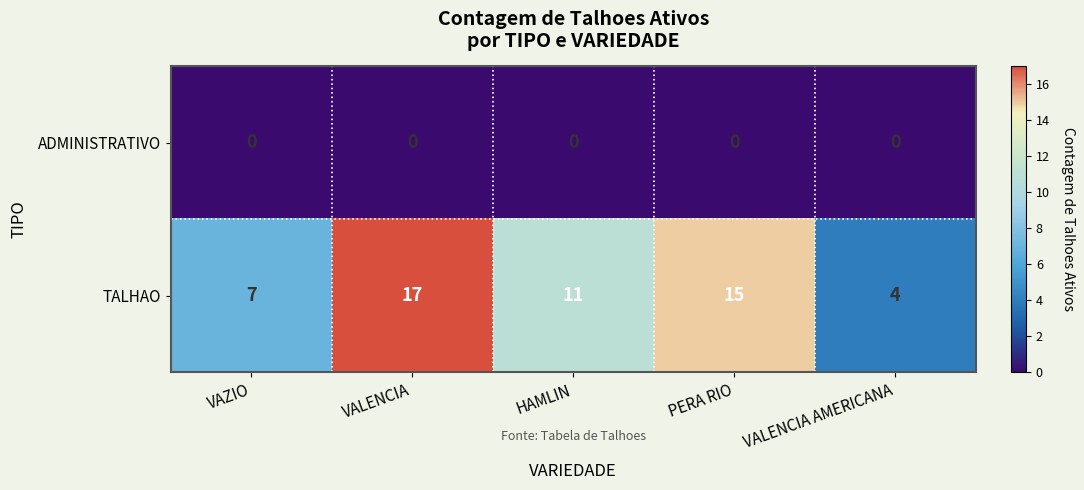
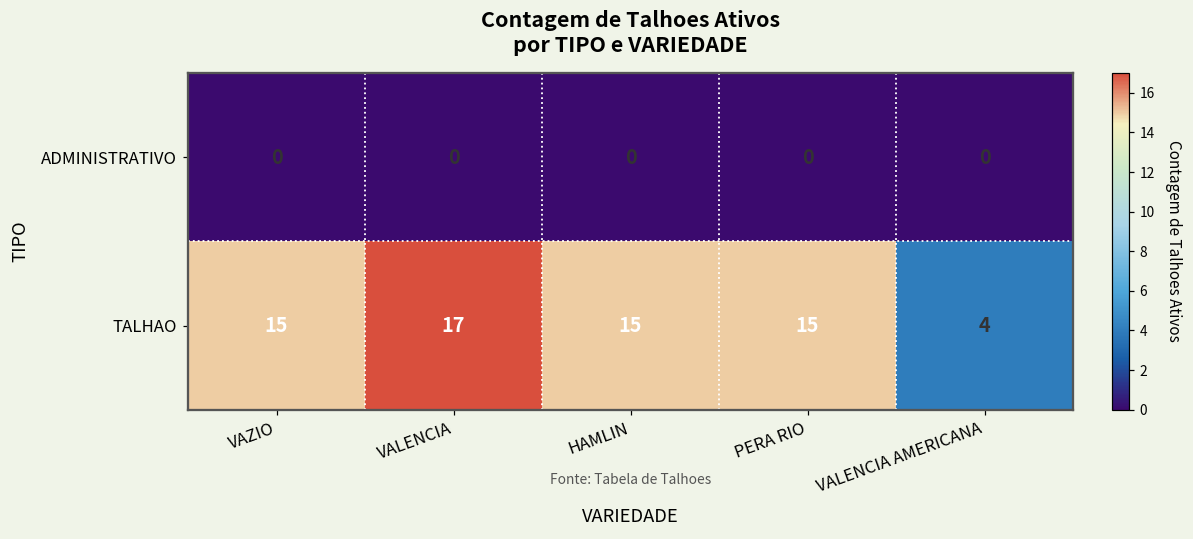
  {
    "ADMINISTRATIVO": {
      "VAZIO": 0,
      "VALENCIA": 0,
      "HAMLIN": 0,
      "PERA RIO": 0,
      "VALENCIA AMERICANA": 0
    },
    "TALHAO": {
-     "VAZIO": 7,
+     "VAZIO": 15,
      "VALENCIA": 17,
-     "HAMLIN": 11,
+     "HAMLIN": 15,
      "PERA RIO": 15,
      "VALENCIA AMERICANA": 4
    }
  }
